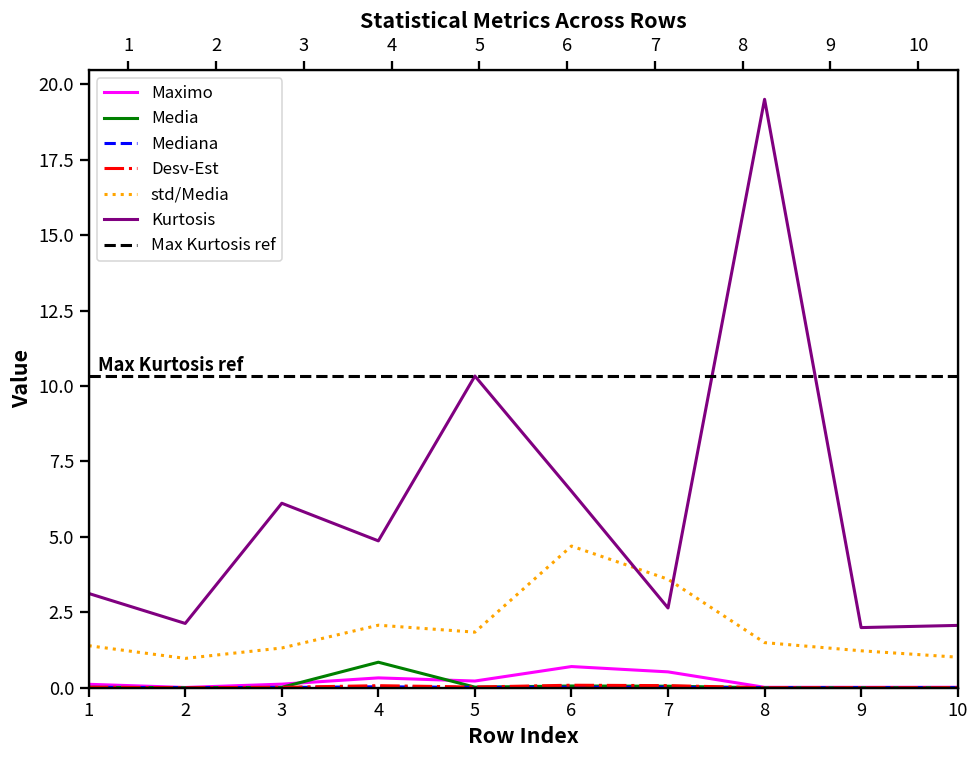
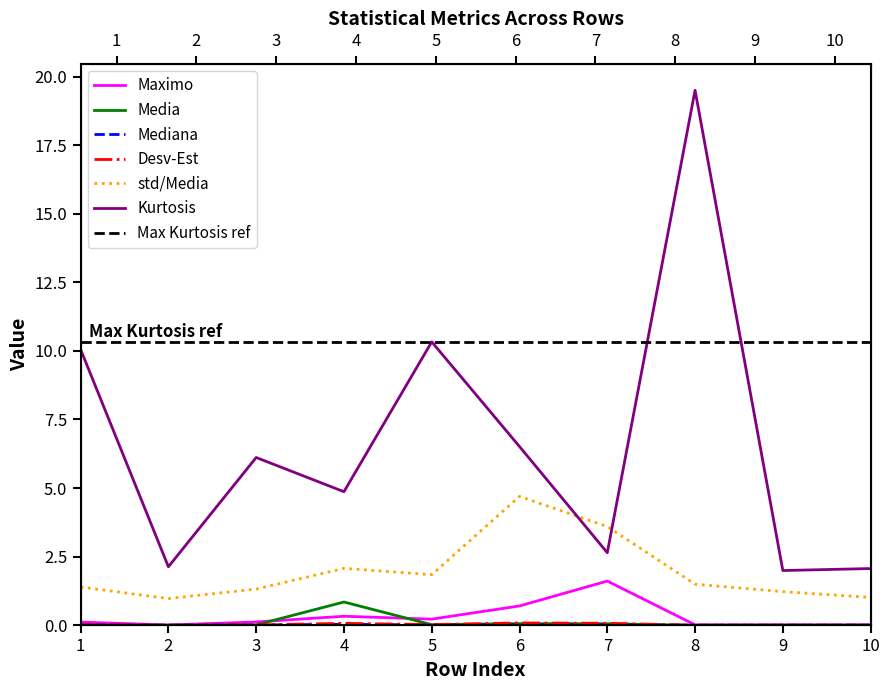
  {
    "Maximo": {
      "1": 0.1,
      "3": 0.1,
      "4": 0.3,
      "5": 0.2,
      "6": 0.7,
-     "7": 0.5
+     "7": 1.6
    },
    "Media": {
      "4": 0.8
    },
    "std/Media": {
      "1": 1.4,
      "2": 1.0,
      "3": 1.3,
      "4": 2.1,
      "5": 1.8,
      "6": 4.7,
      "7": 3.6,
      "8": 1.5,
      "9": 1.2,
      "10": 1.0
    },
    "Kurtosis": {
-     "1": 3.1,
+     "1": 10.1,
      "2": 2.1,
      "3": 6.1,
      "4": 4.9,
      "5": 10.3,
      "6": 6.5,
      "7": 2.6,
      "8": 19.5,
      "9": 2.0,
      "10": 2.1
    }
  }
